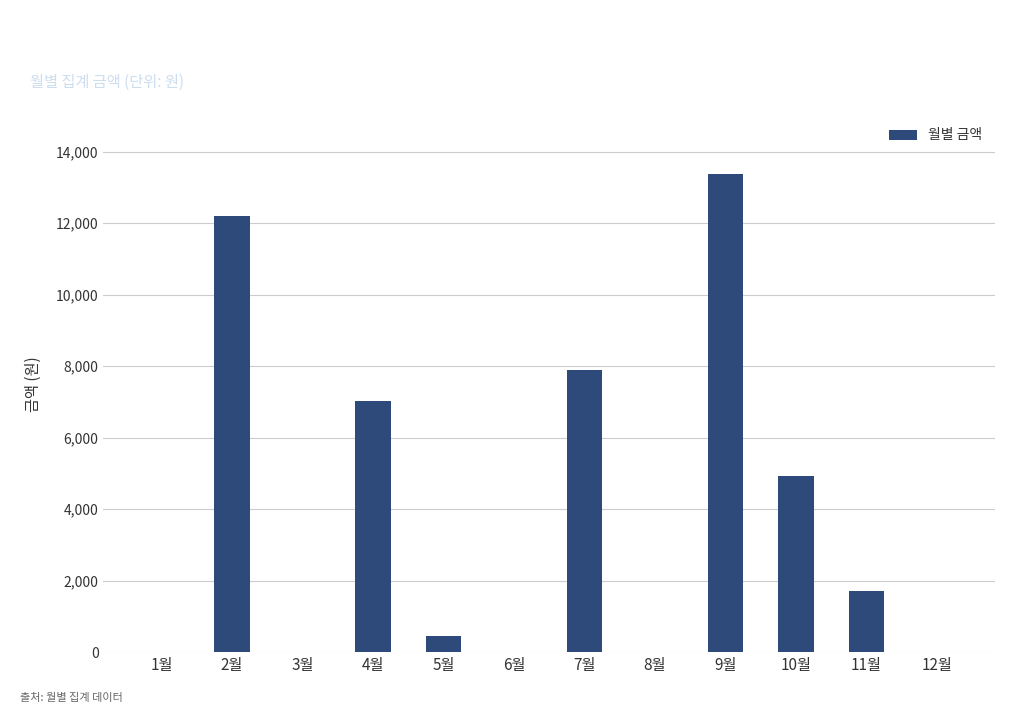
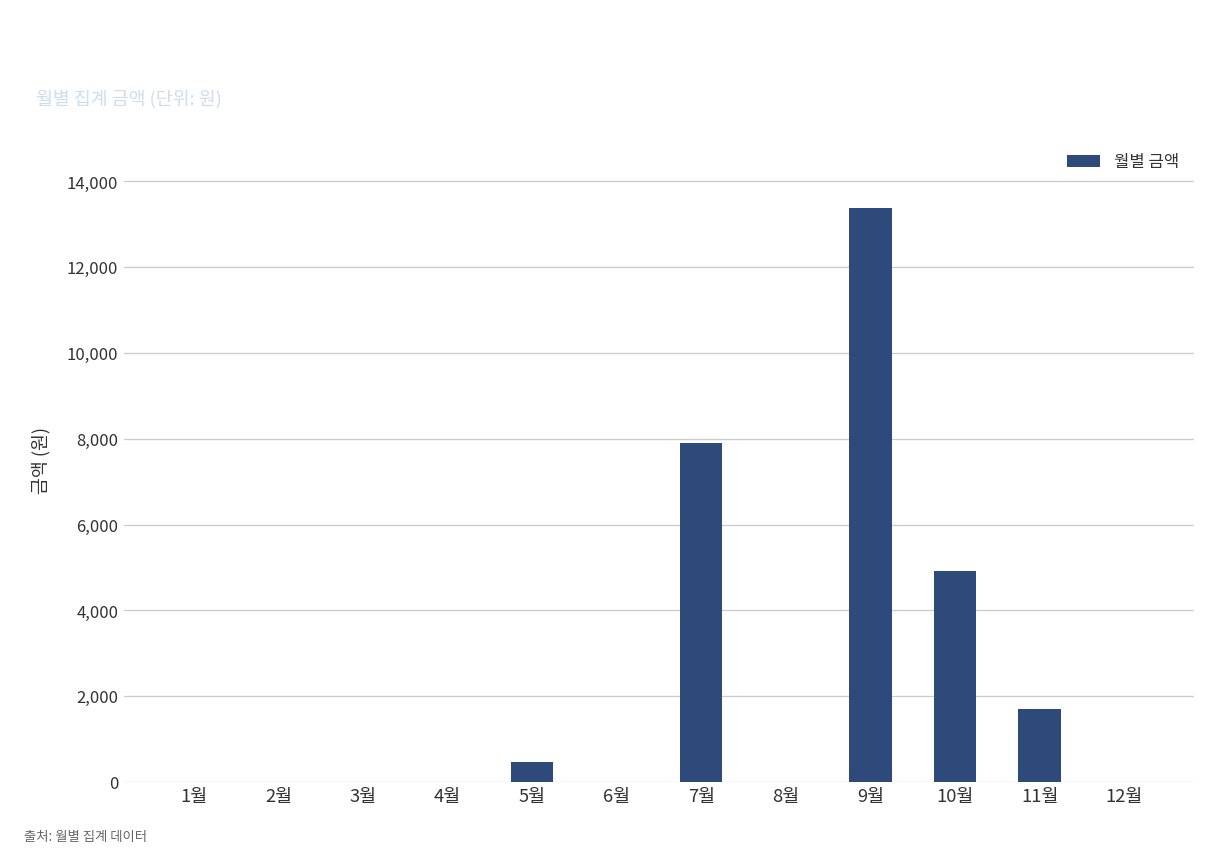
  {
    "1월": "0",
-   "2월": "12,200",
+   "2월": "0",
    "3월": "0",
-   "4월": "7,000",
+   "4월": "0",
    "5월": "500",
    "6월": "0",
    "7월": "7,900",
    "8월": "0",
    "9월": "13,400",
    "10월": "4,900",
    "11월": "1,700",
    "12월": "0"
  }
